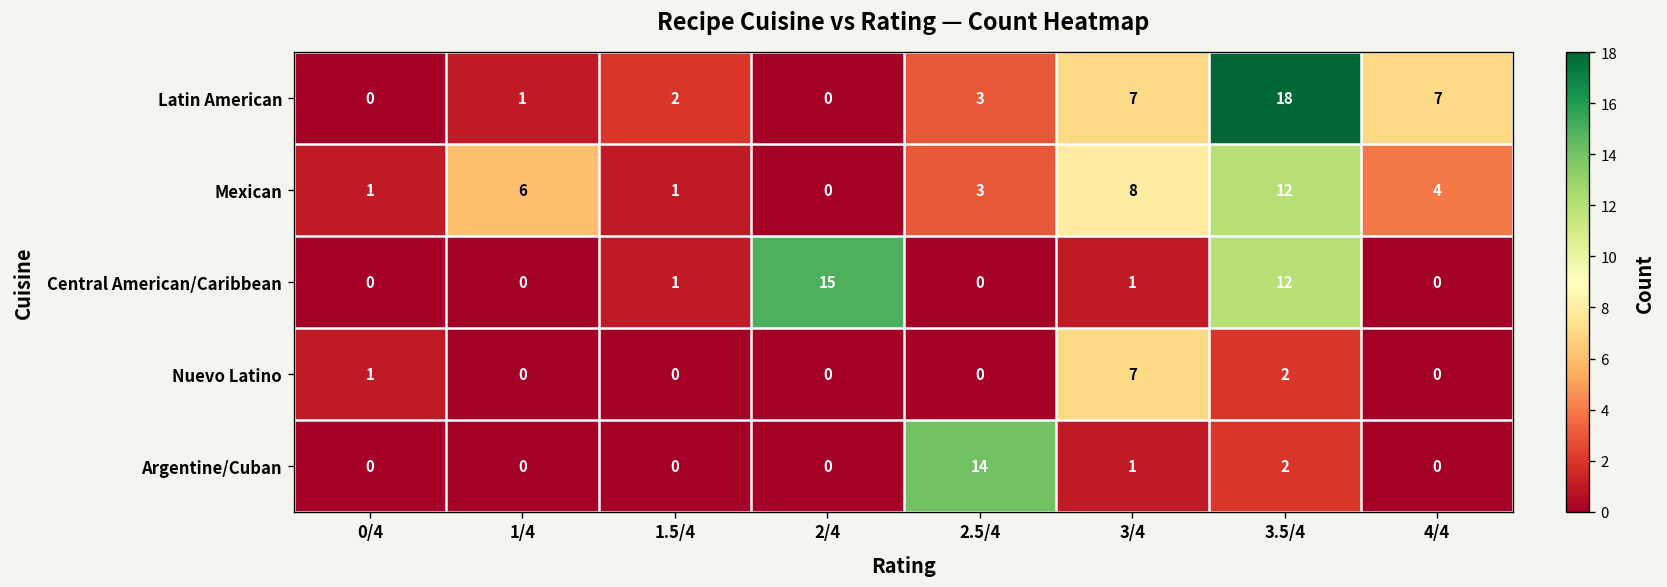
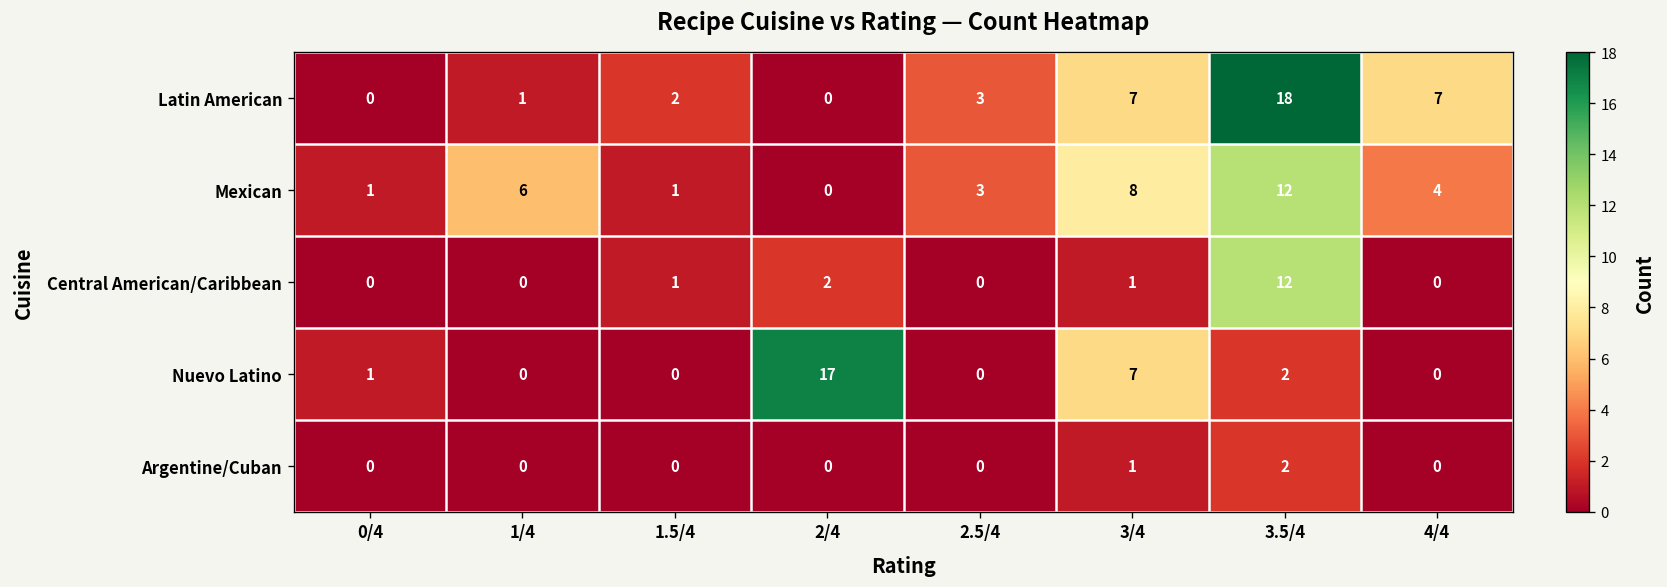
  {
    "Latin American": {
      "0/4": 0,
      "1/4": 1,
      "1.5/4": 2,
      "2/4": 0,
      "2.5/4": 3,
      "3/4": 7,
      "3.5/4": 18,
      "4/4": 7
    },
    "Mexican": {
      "0/4": 1,
      "1/4": 6,
      "1.5/4": 1,
      "2/4": 0,
      "2.5/4": 3,
      "3/4": 8,
      "3.5/4": 12,
      "4/4": 4
    },
    "Central American/Caribbean": {
      "0/4": 0,
      "1/4": 0,
      "1.5/4": 1,
-     "2/4": 15,
+     "2/4": 2,
      "2.5/4": 0,
      "3/4": 1,
      "3.5/4": 12,
      "4/4": 0
    },
    "Nuevo Latino": {
      "0/4": 1,
      "1/4": 0,
      "1.5/4": 0,
-     "2/4": 0,
+     "2/4": 17,
      "2.5/4": 0,
      "3/4": 7,
      "3.5/4": 2,
      "4/4": 0
    },
    "Argentine/Cuban": {
      "0/4": 0,
      "1/4": 0,
      "1.5/4": 0,
      "2/4": 0,
-     "2.5/4": 14,
+     "2.5/4": 0,
      "3/4": 1,
      "3.5/4": 2,
      "4/4": 0
    }
  }
